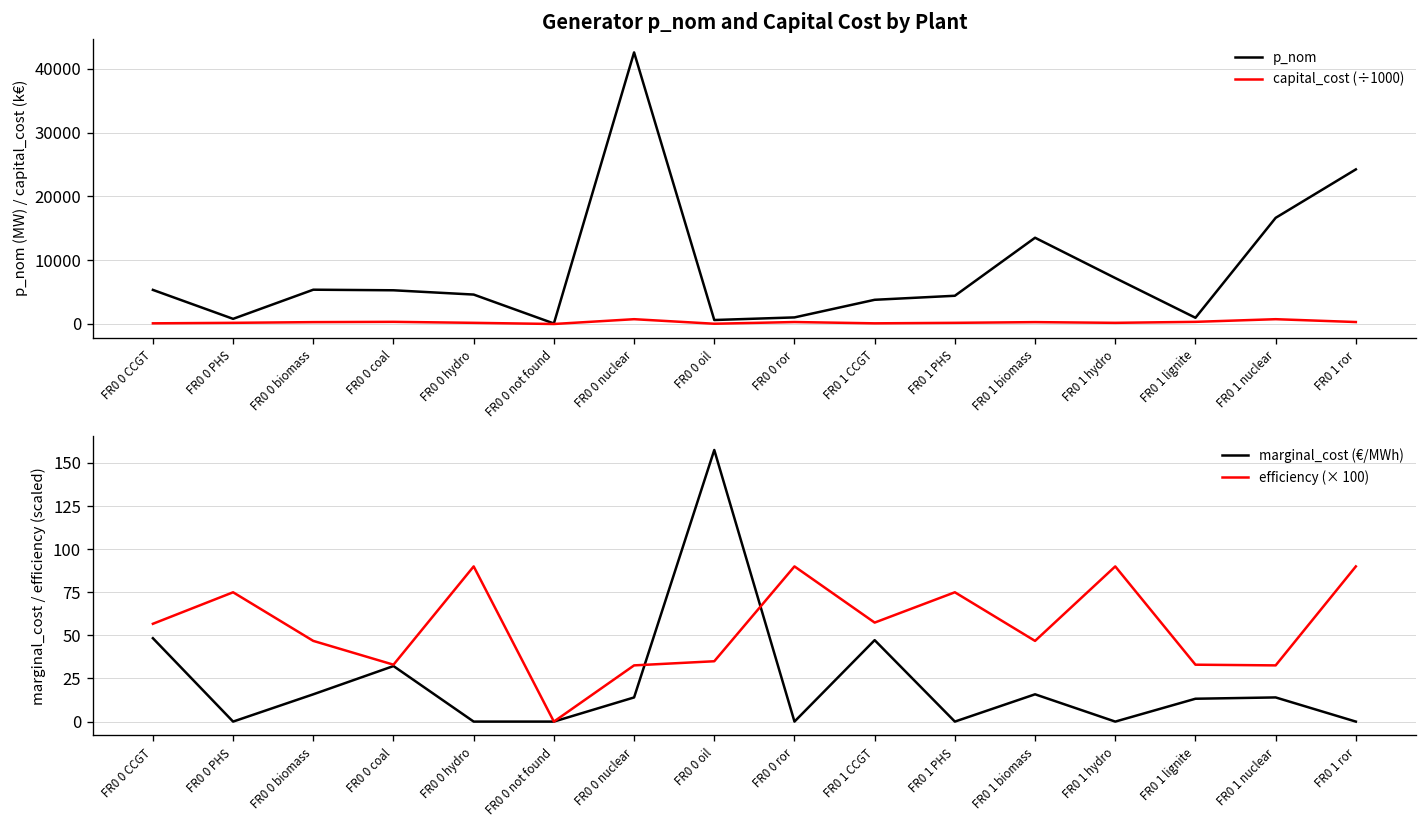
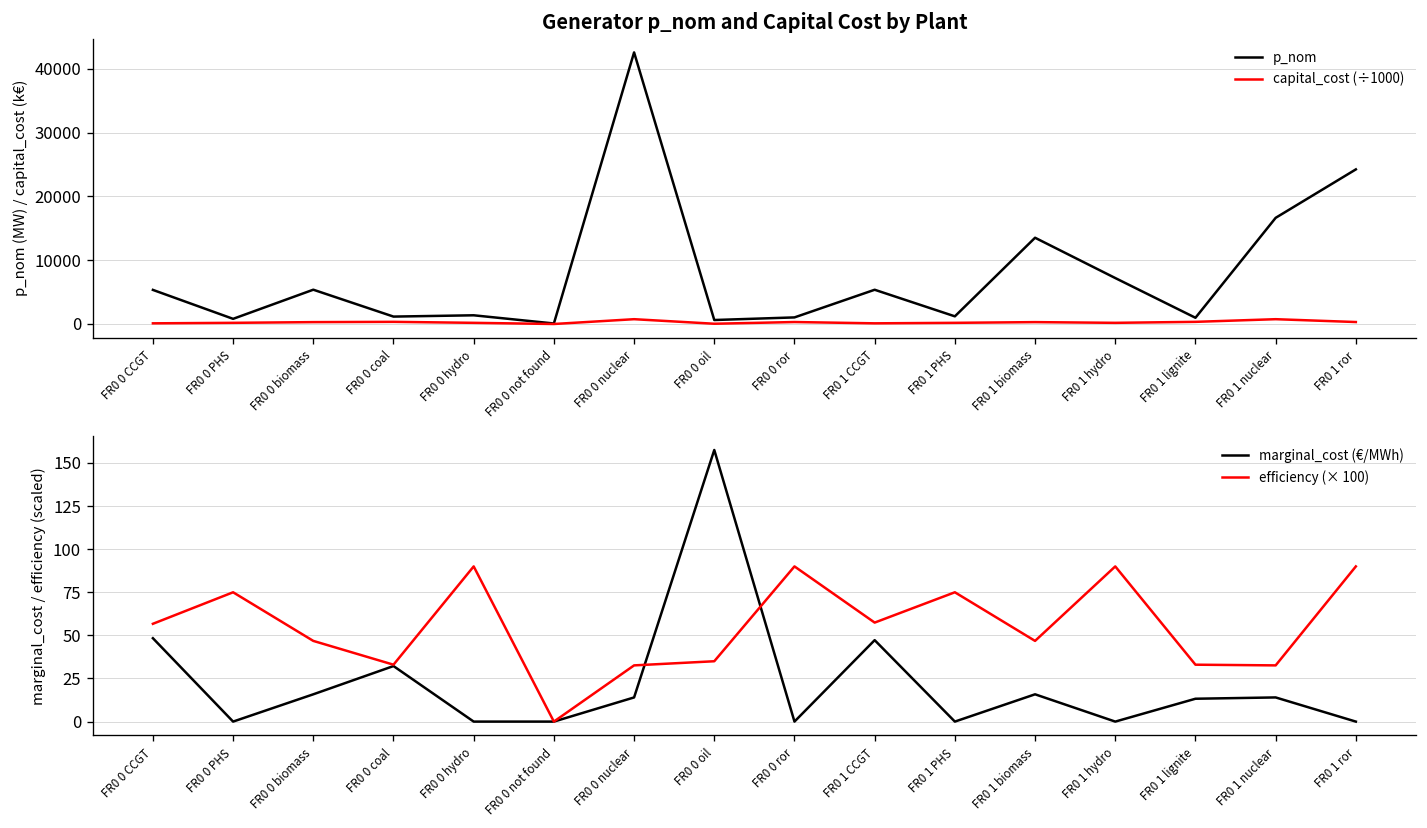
  {
    "Generator p_nom and Capital Cost by Plant": {
      "p_nom": {
        "FR0 0 CCGT": 5000,
        "FR0 0 PHS": 1000,
        "FR0 0 biomass": 5000,
-       "FR0 0 coal": 5000,
-       "FR0 0 hydro": 5000,
+       "FR0 0 coal": 1000,
+       "FR0 0 hydro": 1000,
        "FR0 0 nuclear": 43000,
        "FR0 0 oil": 1000,
        "FR0 0 ror": 1000,
-       "FR0 1 CCGT": 4000,
-       "FR0 1 PHS": 4000,
+       "FR0 1 CCGT": 5000,
+       "FR0 1 PHS": 1000,
        "FR0 1 biomass": 14000,
        "FR0 1 hydro": 7000,
        "FR0 1 lignite": 1000,
        "FR0 1 nuclear": 17000,
        "FR0 1 ror": 24000
      },
      "capital_cost (÷1000)": {
        "FR0 0 CCGT": 0,
        "FR0 0 PHS": 0,
        "FR0 0 biomass": 0,
        "FR0 0 coal": 0,
        "FR0 0 hydro": 0,
        "FR0 0 nuclear": 1000,
        "FR0 0 oil": 0,
        "FR0 0 ror": 0,
        "FR0 1 CCGT": 0,
        "FR0 1 PHS": 0,
        "FR0 1 biomass": 0,
        "FR0 1 hydro": 0,
        "FR0 1 lignite": 0,
        "FR0 1 nuclear": 1000,
        "FR0 1 ror": 0
      }
    }
  }
